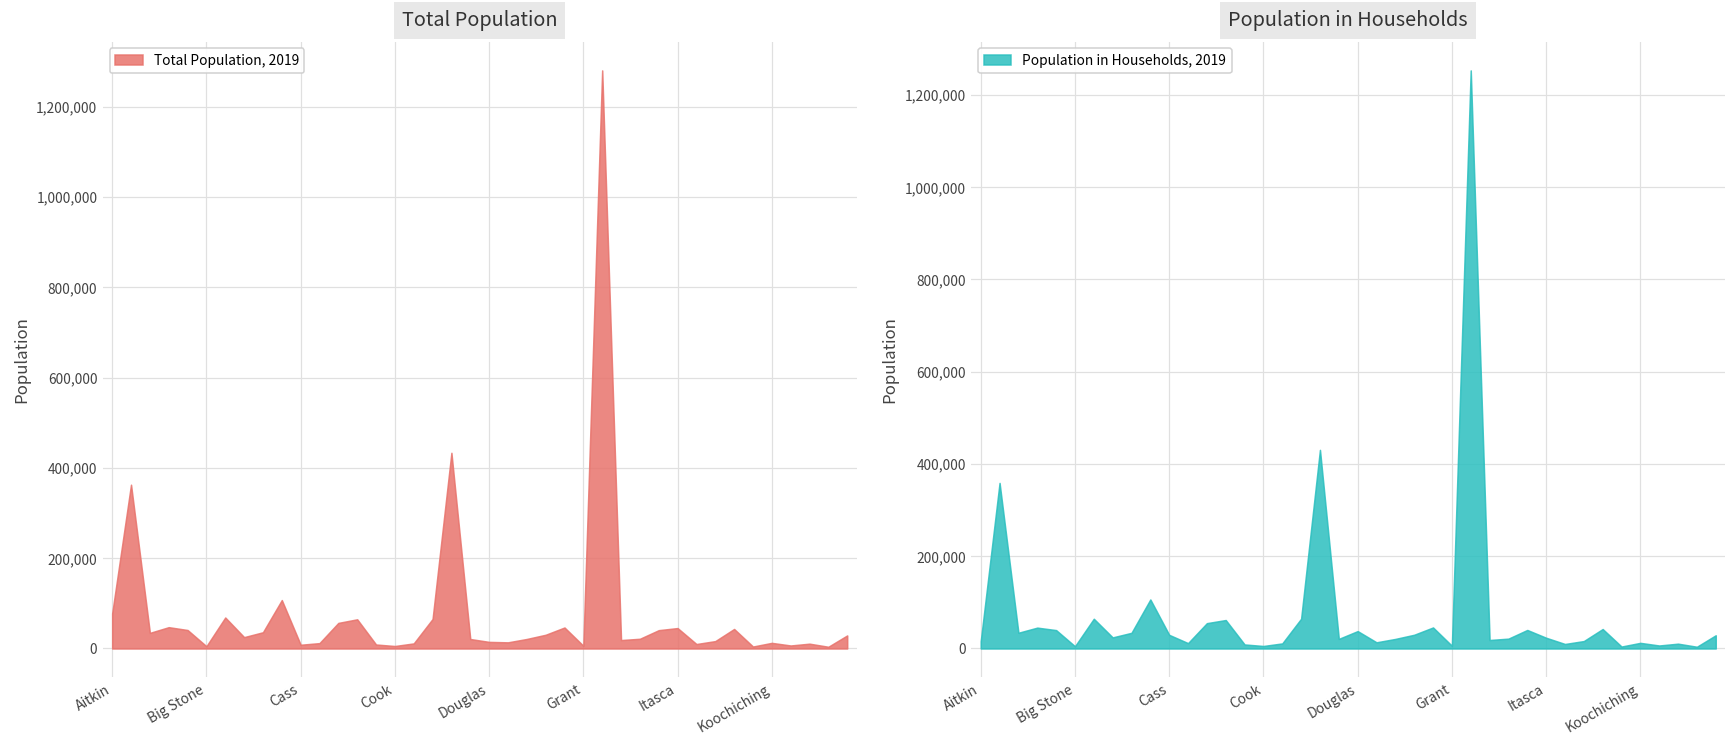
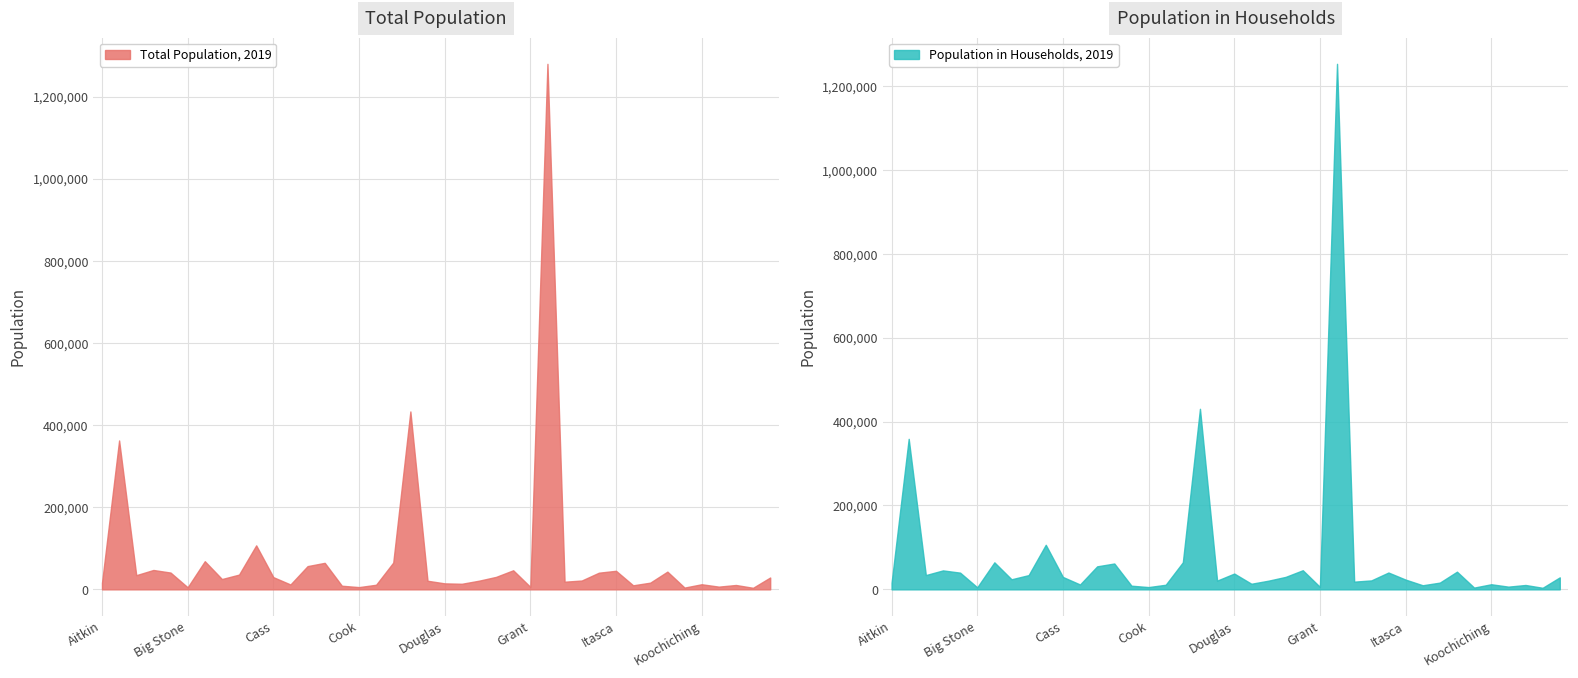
  {
    "Total Population": {
-     "Aitkin": "80,000",
+     "Aitkin": "20,000",
      "Big Stone": "0",
-     "Cass": "10,000",
+     "Cass": "30,000",
      "Cook": "10,000",
      "Douglas": "10,000",
      "Grant": "10,000",
      "Itasca": "50,000",
      "Koochiching": "10,000"
    },
    "Population in Households": {
      "Aitkin": "20,000",
      "Big Stone": "0",
      "Cass": "30,000",
      "Cook": "10,000",
      "Douglas": "40,000",
      "Grant": "10,000",
      "Itasca": "20,000",
      "Koochiching": "10,000"
    }
  }
